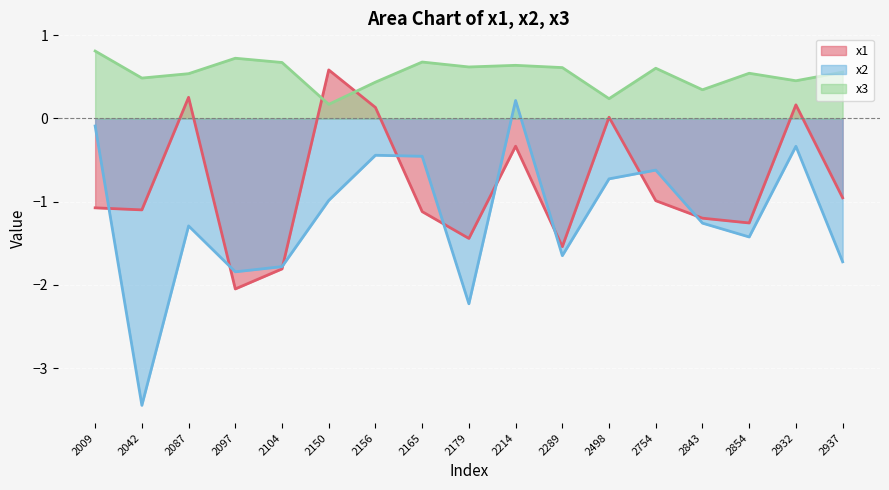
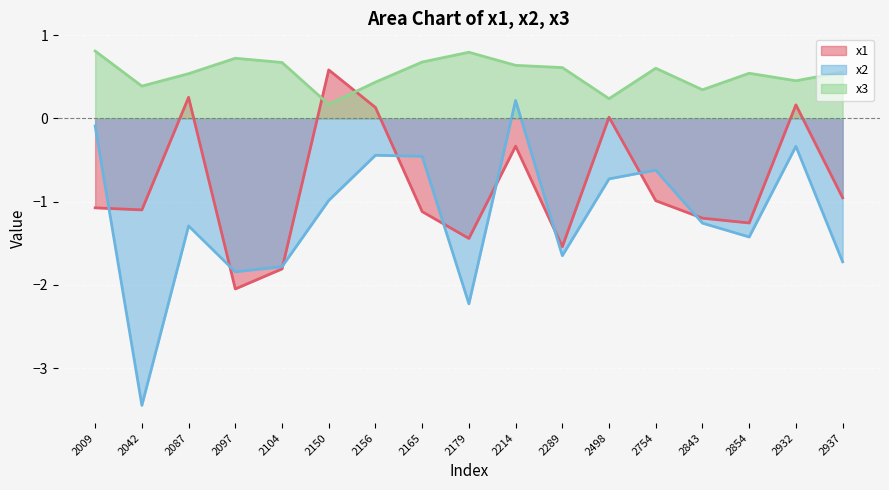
  {
    "x3": {
      "2009": 0.8,
-     "2042": 0.5,
+     "2042": 0.4,
      "2087": 0.5,
      "2097": 0.7,
      "2104": 0.7,
      "2150": 0.2,
      "2156": 0.4,
      "2165": 0.7,
-     "2179": 0.6,
+     "2179": 0.8,
      "2214": 0.6,
      "2289": 0.6,
      "2498": 0.2,
      "2754": 0.6,
      "2843": 0.3,
      "2854": 0.5,
      "2932": 0.5
    }
  }
